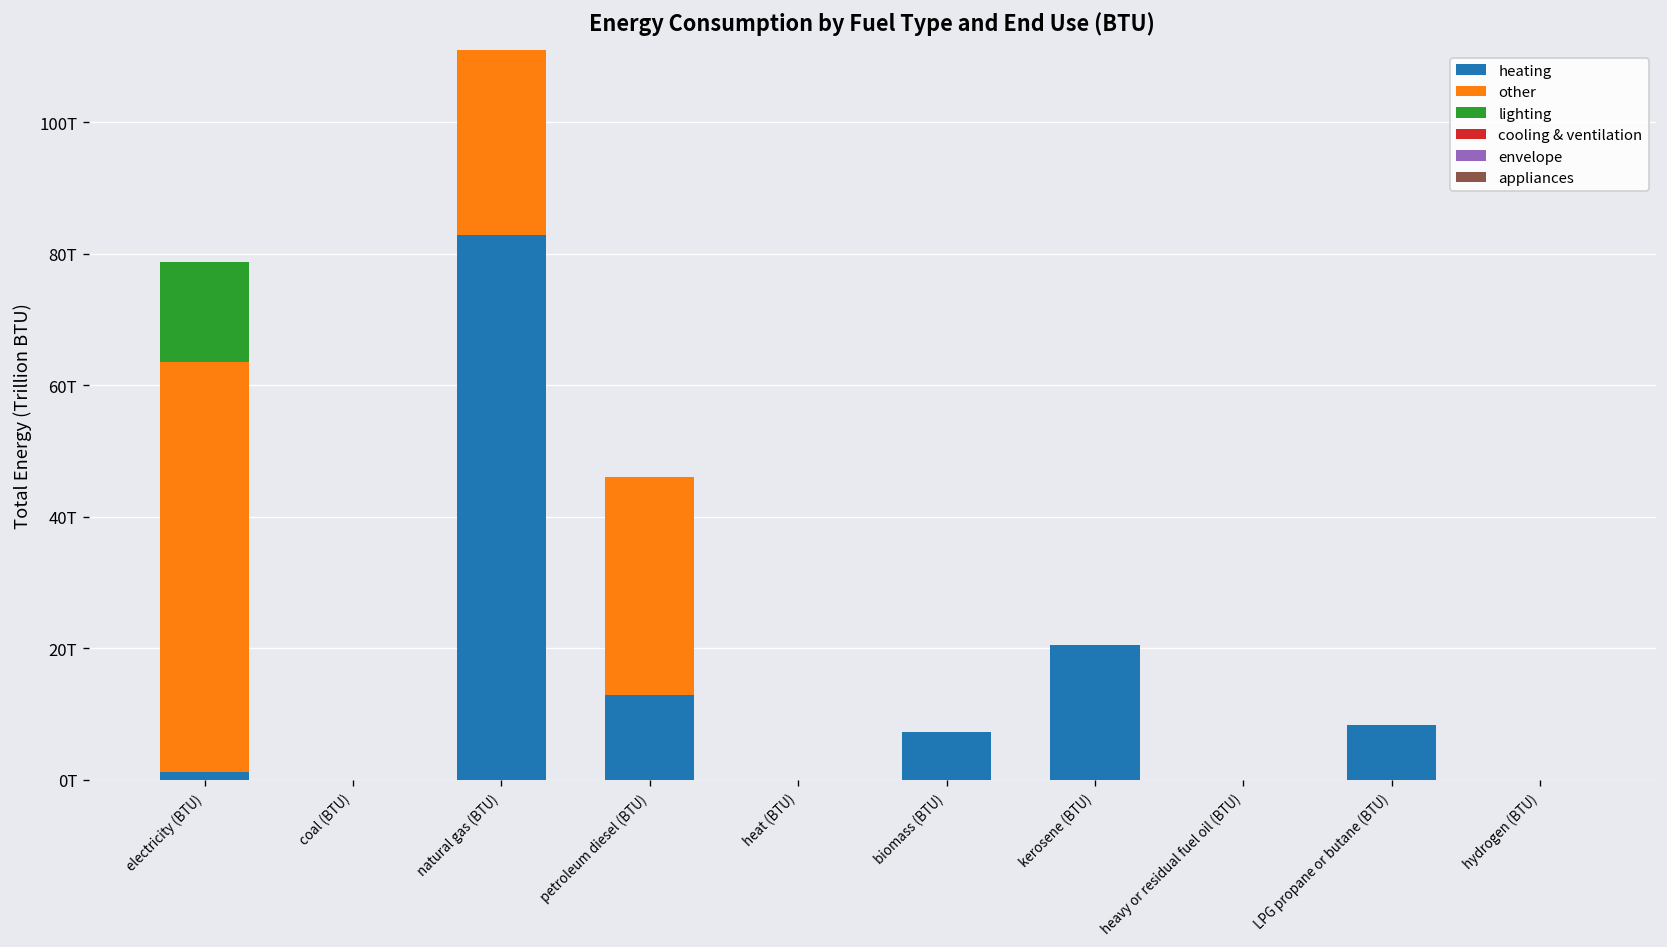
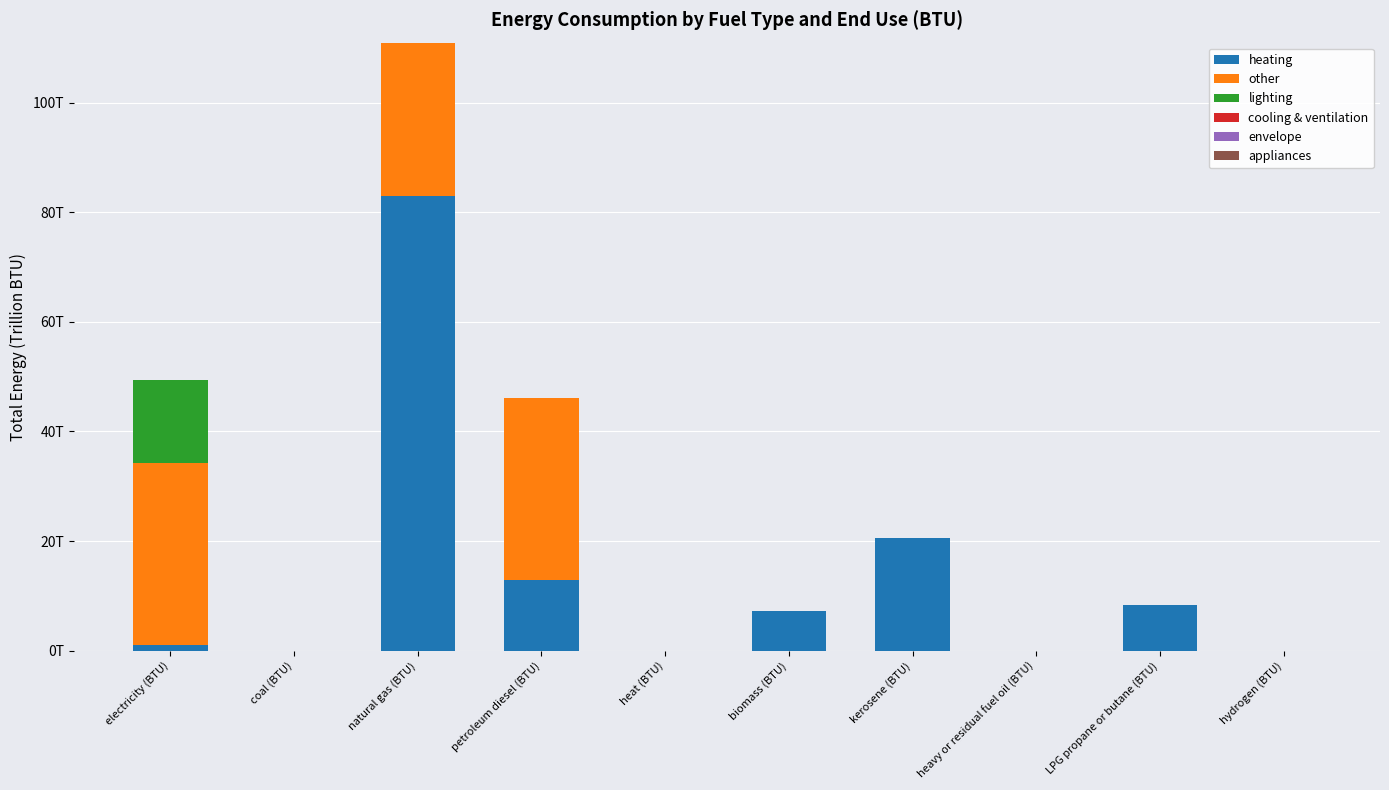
  {
    "heating": {
      "electricity (BTU)": "1T",
      "coal (BTU)": "0T",
      "natural gas (BTU)": "83T",
      "petroleum diesel (BTU)": "13T",
      "heat (BTU)": "0T",
      "biomass (BTU)": "7T",
      "kerosene (BTU)": "21T",
      "LPG propane or butane (BTU)": "8T",
      "hydrogen (BTU)": "0T"
    },
    "other": {
-     "electricity (BTU)": "62T",
+     "electricity (BTU)": "33T",
      "coal (BTU)": "0T",
      "natural gas (BTU)": "28T",
      "petroleum diesel (BTU)": "33T",
      "heat (BTU)": "0T",
      "biomass (BTU)": "0T",
      "kerosene (BTU)": "0T",
      "heavy or residual fuel oil (BTU)": "0T",
      "LPG propane or butane (BTU)": "0T",
      "hydrogen (BTU)": "0T"
    },
    "appliances": {
      "coal (BTU)": "0T",
      "natural gas (BTU)": "0T",
      "petroleum diesel (BTU)": "0T",
      "heat (BTU)": "0T",
      "biomass (BTU)": "0T",
      "kerosene (BTU)": "0T",
      "heavy or residual fuel oil (BTU)": "0T",
      "LPG propane or butane (BTU)": "0T",
      "hydrogen (BTU)": "0T"
    }
  }
